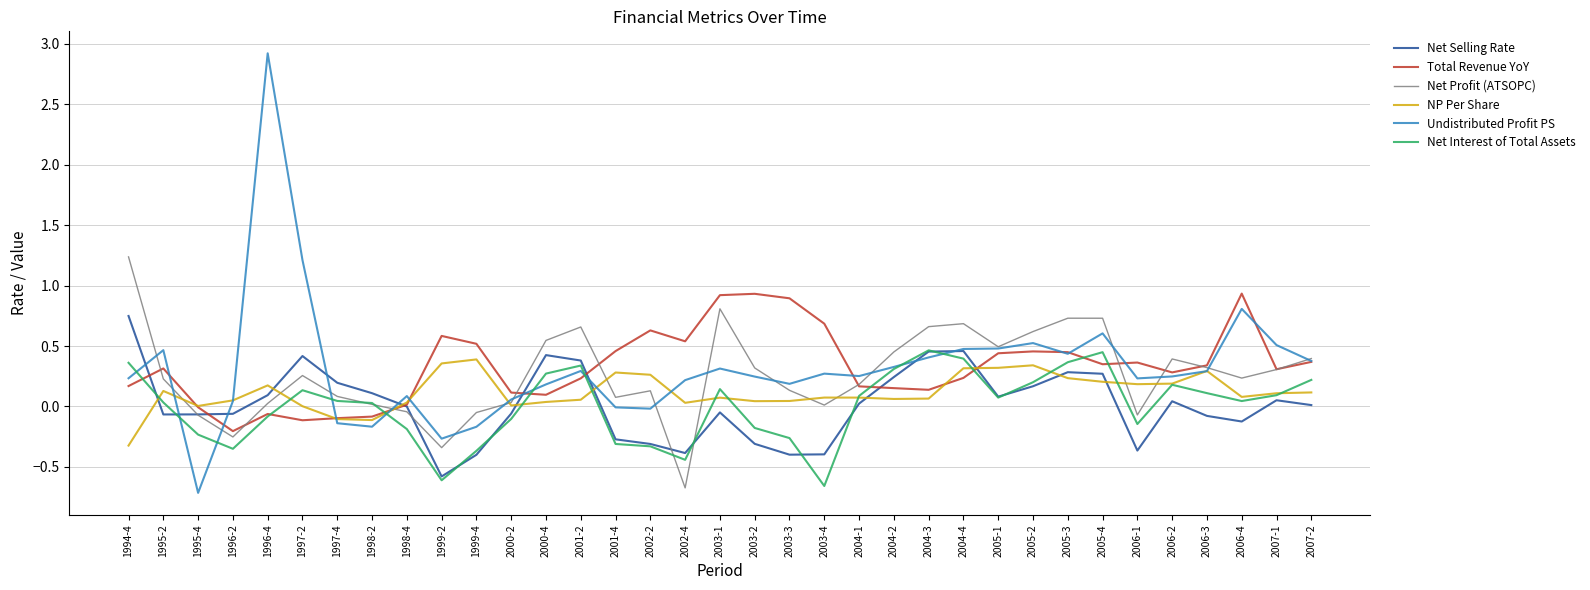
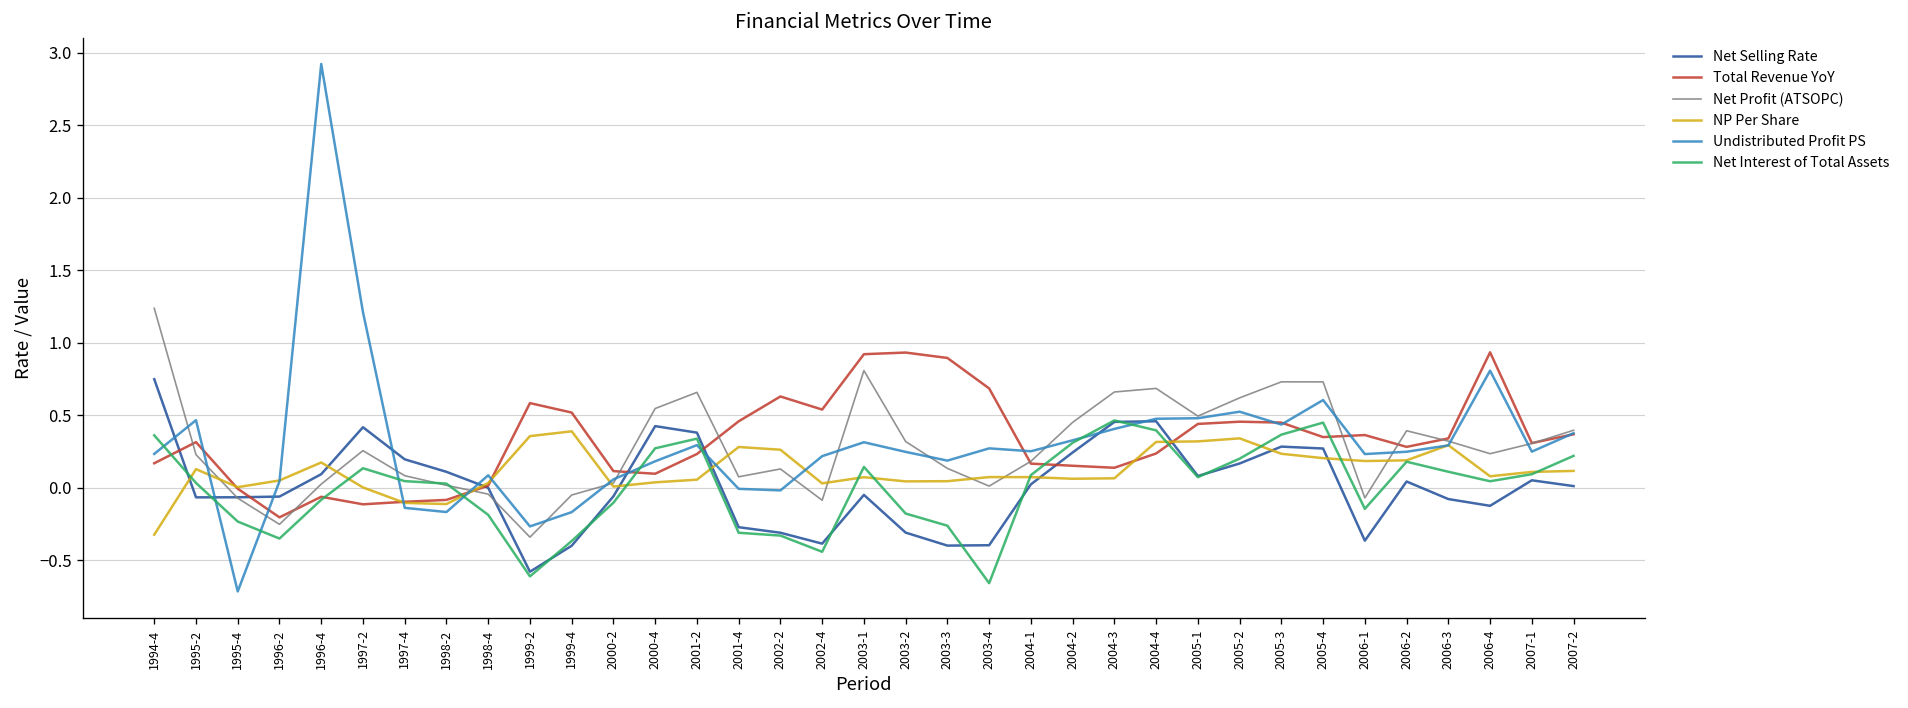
  {
    "Net Selling Rate": {
      "1994-4": 0.75,
      "1995-2": -0.07,
      "1996-2": -0.06,
      "1996-4": 0.09,
      "1997-2": 0.42,
      "1997-4": 0.20,
      "1998-2": 0.11,
      "1999-2": -0.58,
      "1999-4": -0.40,
      "2000-2": -0.06,
      "2000-4": 0.43,
      "2001-2": 0.38,
      "2001-4": -0.27,
      "2002-4": -0.39,
      "2003-1": -0.05,
      "2003-2": -0.31,
      "2003-3": -0.40,
      "2003-4": -0.40,
      "2004-1": 0.02,
      "2004-2": 0.24,
      "2005-2": 0.17,
      "2005-3": 0.28,
      "2005-4": 0.27,
      "2006-1": -0.36,
      "2006-2": 0.04,
      "2006-3": -0.08,
      "2006-4": -0.12,
      "2007-1": 0.05,
      "2007-2": 0.01
    },
    "Total Revenue YoY": {
      "1994-4": 0.17,
      "1995-2": 0.31,
      "1996-2": -0.20,
      "1997-2": -0.11,
      "1998-2": -0.08,
      "1999-2": 0.58,
      "1999-4": 0.52,
      "2000-2": 0.12,
      "2000-4": 0.10,
      "2001-2": 0.23,
      "2001-4": 0.46,
      "2002-2": 0.63,
      "2002-4": 0.54,
      "2003-1": 0.92,
      "2003-2": 0.93,
      "2003-3": 0.90,
      "2003-4": 0.69,
      "2004-2": 0.15,
      "2004-3": 0.14,
      "2004-4": 0.24,
      "2005-1": 0.44,
      "2005-2": 0.46,
      "2005-4": 0.35,
      "2006-1": 0.36,
      "2006-2": 0.28,
      "2006-4": 0.93
    },
    "Net Profit (ATSOPC)": {
      "1994-4": 1.24,
      "1995-2": 0.23,
      "1996-2": -0.25,
      "1996-4": 0.03,
      "1997-2": 0.26,
      "1997-4": 0.08,
      "1998-4": -0.04,
      "1999-2": -0.34,
      "1999-4": -0.05,
      "2000-2": 0.03,
      "2000-4": 0.55,
      "2001-2": 0.66,
      "2001-4": 0.08,
      "2002-2": 0.13,
-     "2002-4": -0.67,
+     "2002-4": -0.09,
      "2003-1": 0.81,
      "2003-2": 0.32,
      "2003-3": 0.13,
      "2003-4": 0.01,
      "2004-2": 0.45,
      "2004-3": 0.66,
      "2004-4": 0.69,
      "2005-2": 0.62,
      "2005-3": 0.73,
      "2005-4": 0.73,
      "2006-1": -0.07,
      "2006-2": 0.39,
      "2006-4": 0.24
    },
    "NP Per Share": {
      "1994-4": -0.32,
      "1995-2": 0.13,
      "1996-4": 0.17,
      "1997-2": 0.00,
      "1998-2": -0.11,
      "1999-2": 0.36,
      "1999-4": 0.39,
      "2000-2": 0.01,
      "2000-4": 0.04,
      "2001-2": 0.06,
      "2001-4": 0.28,
      "2002-2": 0.26,
      "2002-4": 0.03,
      "2003-1": 0.07,
      "2003-2": 0.04,
      "2003-3": 0.05,
      "2003-4": 0.07,
      "2004-2": 0.06,
      "2004-3": 0.07,
      "2004-4": 0.32,
      "2005-1": 0.32,
      "2005-2": 0.34,
      "2005-3": 0.23,
      "2005-4": 0.20,
      "2006-1": 0.18,
      "2006-4": 0.08,
      "2007-2": 0.12
    },
    "Undistributed Profit PS": {
      "1994-4": 0.23,
      "1995-2": 0.47,
      "1995-4": -0.71,
      "1996-4": 2.92,
      "1997-2": 1.21,
      "1997-4": -0.14,
      "1998-2": -0.17,
      "1998-4": 0.09,
      "1999-2": -0.27,
      "1999-4": -0.17,
      "2000-2": 0.06,
      "2000-4": 0.18,
      "2001-2": 0.29,
      "2001-4": -0.01,
      "2002-2": -0.02,
      "2002-4": 0.22,
      "2003-1": 0.31,
      "2003-2": 0.25,
      "2003-3": 0.19,
      "2003-4": 0.27,
      "2004-1": 0.25,
      "2004-3": 0.41,
      "2005-2": 0.52,
      "2005-4": 0.61,
      "2006-1": 0.23,
      "2006-2": 0.25,
      "2006-4": 0.81,
-     "2007-1": 0.51
+     "2007-1": 0.25
    },
    "Net Interest of Total Assets": {
      "1994-4": 0.36,
      "1995-2": 0.03,
      "1995-4": -0.23,
      "1996-2": -0.35,
      "1997-2": 0.13,
      "1997-4": 0.05,
      "1998-4": -0.19,
      "1999-2": -0.61,
      "1999-4": -0.37,
      "2000-2": -0.10,
      "2000-4": 0.27,
      "2001-2": 0.34,
      "2001-4": -0.31,
      "2002-4": -0.44,
      "2003-1": 0.14,
      "2003-2": -0.18,
      "2003-3": -0.26,
      "2003-4": -0.66,
      "2004-4": 0.40,
      "2005-2": 0.20,
      "2005-3": 0.37,
      "2005-4": 0.45,
      "2006-1": -0.15,
      "2006-3": 0.11,
      "2006-4": 0.05,
      "2007-2": 0.22
    }
  }
